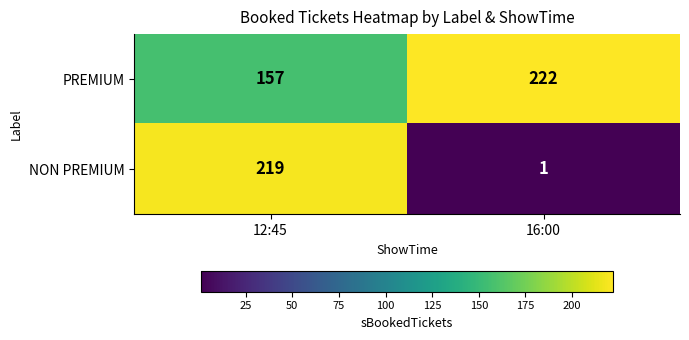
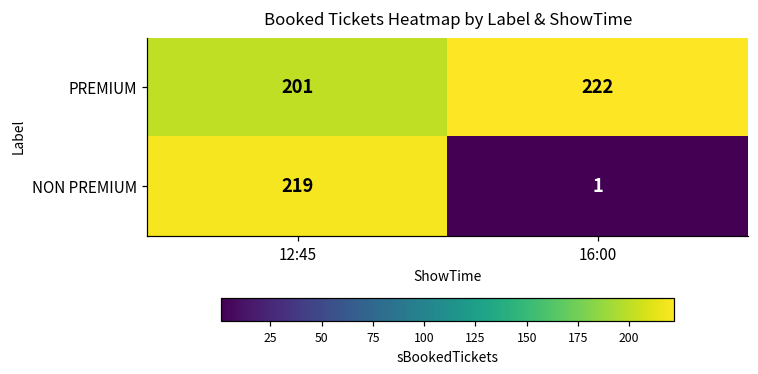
  {
    "PREMIUM": {
-     "12:45": 157,
+     "12:45": 201,
      "16:00": 222
    },
    "NON PREMIUM": {
      "12:45": 219,
      "16:00": 1
    }
  }
